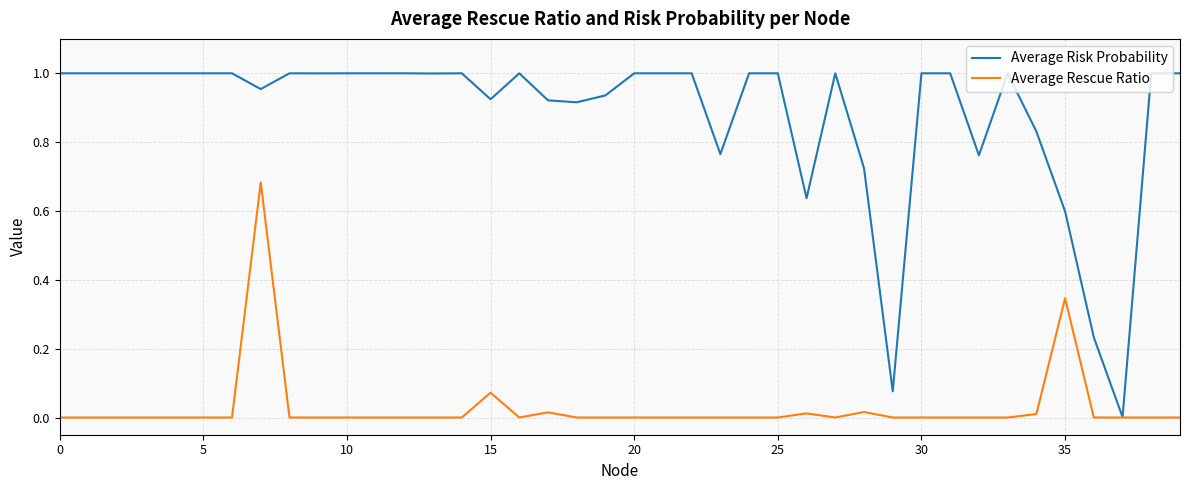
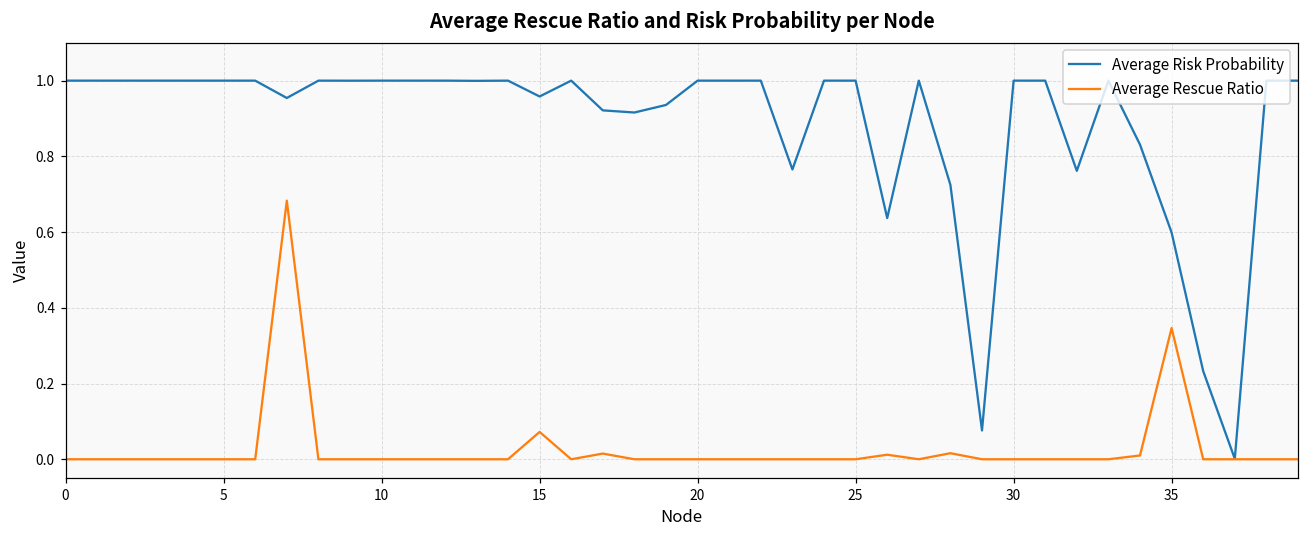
  {
    "Average Risk Probability": {
      "0": 1.00,
      "5": 1.00,
      "10": 1.00,
-     "15": 0.92,
+     "15": 0.96,
      "20": 1.00,
      "25": 1.00,
      "30": 1.00,
      "35": 0.60
    },
    "Average Rescue Ratio": {
      "0": 0.00,
      "5": 0.00,
      "10": 0.00,
      "15": 0.07,
      "20": 0.00,
      "25": 0.00,
      "30": 0.00,
      "35": 0.35
    }
  }
